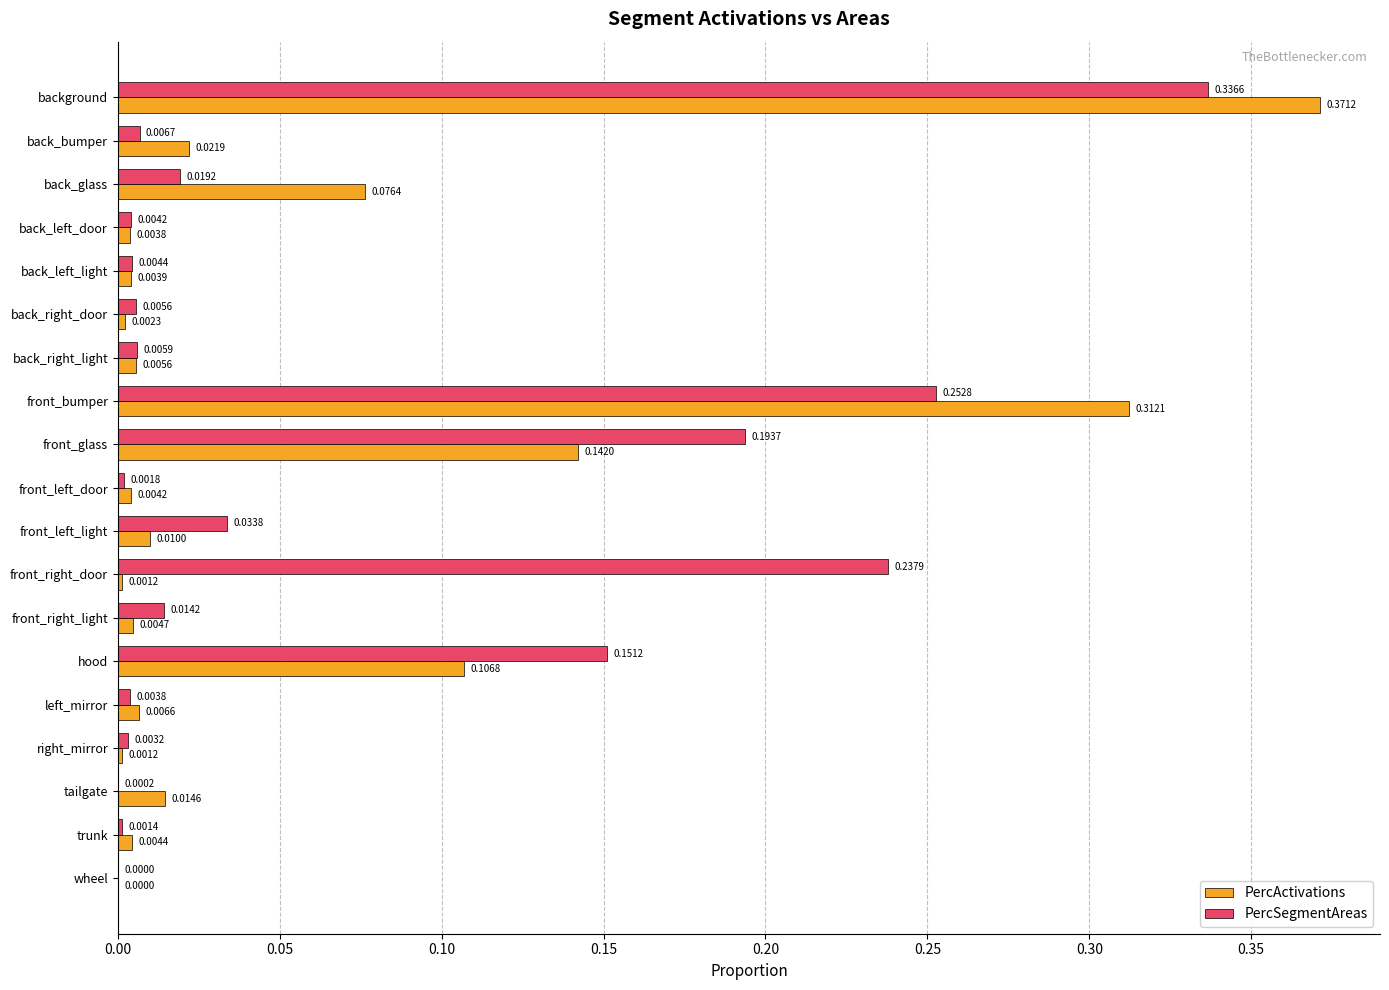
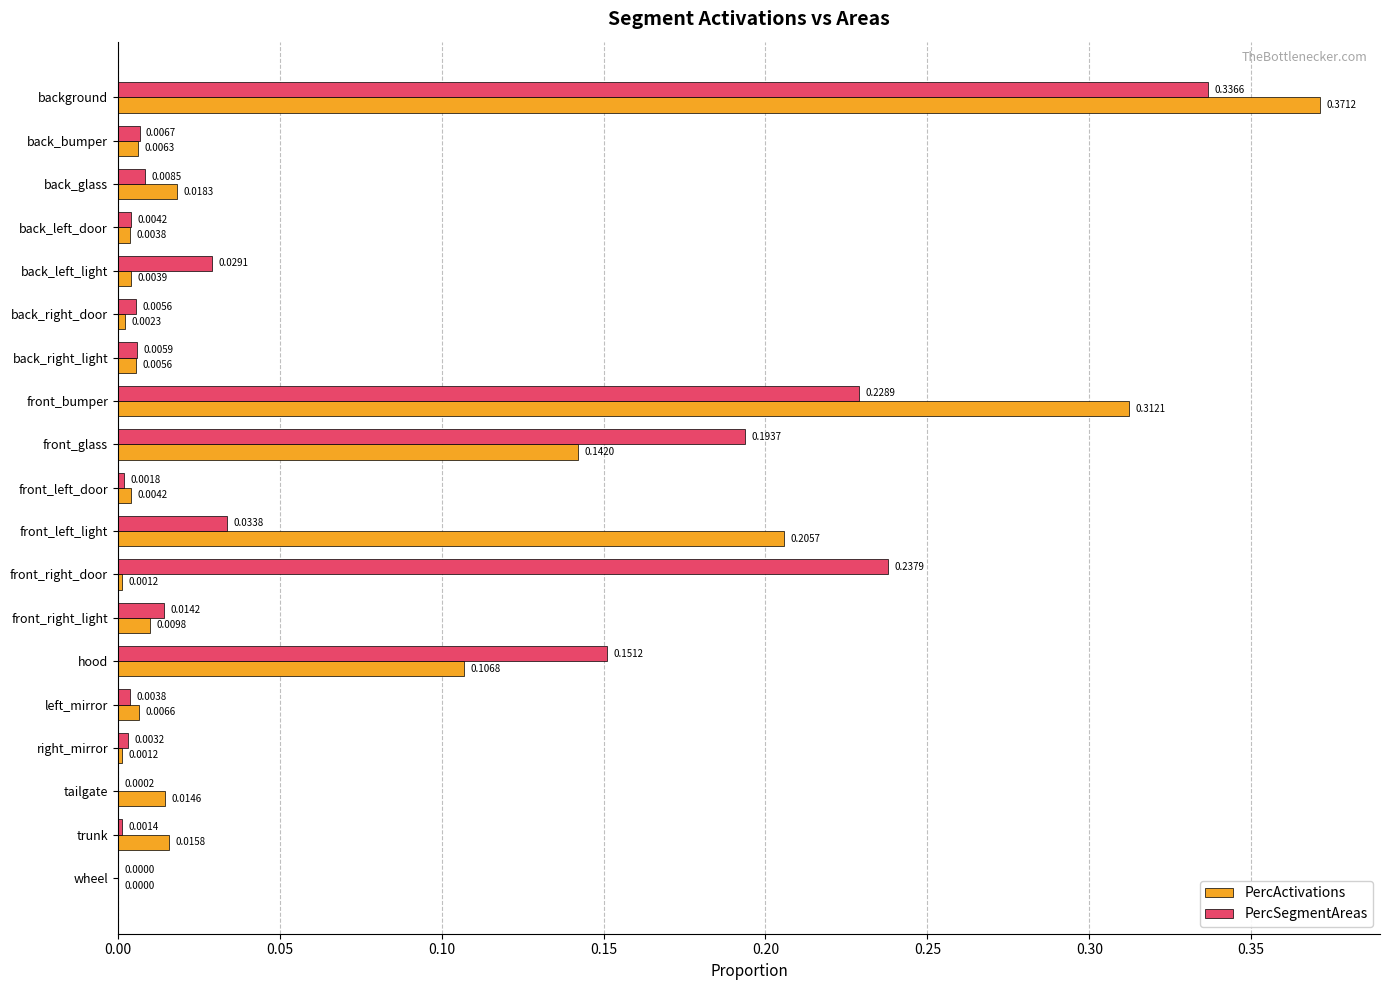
  {
    "PercActivations": {
      "background": 0.3712,
-     "back_bumper": 0.0219,
-     "back_glass": 0.0764,
+     "back_bumper": 0.0063,
+     "back_glass": 0.0183,
      "back_left_door": 0.0038,
      "back_left_light": 0.0039,
      "back_right_door": 0.0023,
      "back_right_light": 0.0056,
      "front_bumper": 0.3121,
      "front_glass": 0.1420,
      "front_left_door": 0.0042,
-     "front_left_light": 0.0100,
+     "front_left_light": 0.2057,
      "front_right_door": 0.0012,
-     "front_right_light": 0.0047,
+     "front_right_light": 0.0098,
      "hood": 0.1068,
      "left_mirror": 0.0066,
      "right_mirror": 0.0012,
      "tailgate": 0.0146,
-     "trunk": 0.0044,
+     "trunk": 0.0158,
      "wheel": 0.0000
    },
    "PercSegmentAreas": {
      "background": 0.3366,
      "back_bumper": 0.0067,
-     "back_glass": 0.0192,
+     "back_glass": 0.0085,
      "back_left_door": 0.0042,
-     "back_left_light": 0.0044,
+     "back_left_light": 0.0291,
      "back_right_door": 0.0056,
      "back_right_light": 0.0059,
-     "front_bumper": 0.2528,
+     "front_bumper": 0.2289,
      "front_glass": 0.1937,
      "front_left_door": 0.0018,
      "front_left_light": 0.0338,
      "front_right_door": 0.2379,
      "front_right_light": 0.0142,
      "hood": 0.1512,
      "left_mirror": 0.0038,
      "right_mirror": 0.0032,
      "tailgate": 0.0002,
      "trunk": 0.0014,
      "wheel": 0.0000
    }
  }
